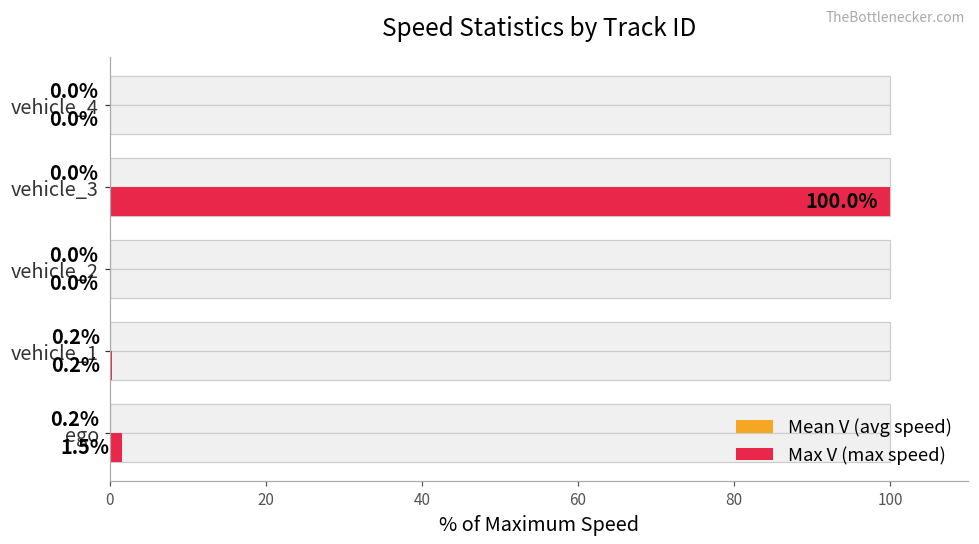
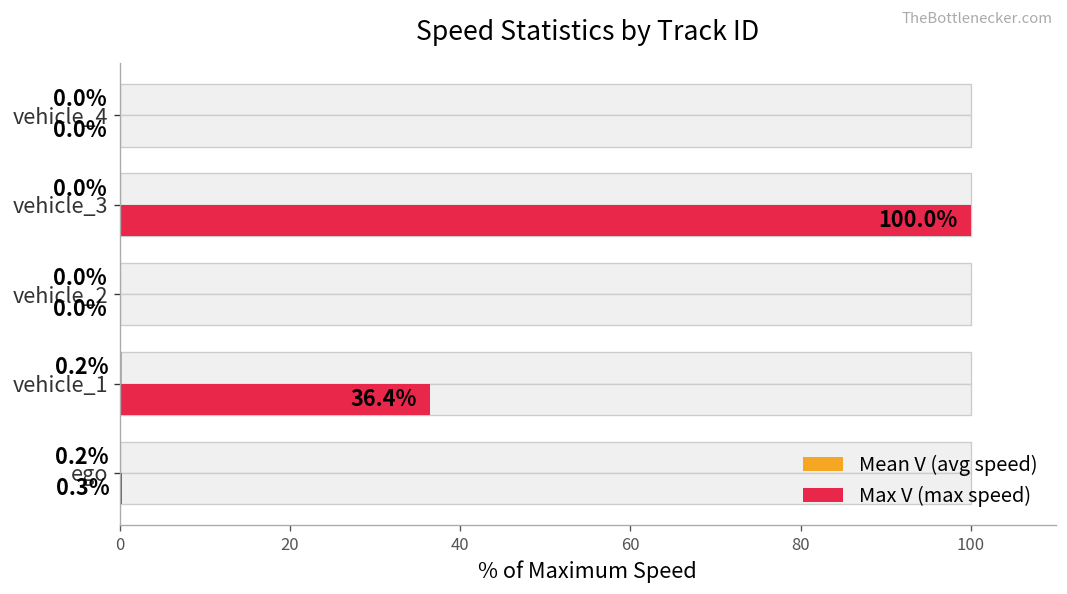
  {
    "Mean V (avg speed)": {
      "vehicle_4": "0.0%",
      "vehicle_3": "0.0%",
      "vehicle_2": "0.0%",
      "vehicle_1": "0.2%",
      "ego": "0.2%"
    },
    "Max V (max speed)": {
      "vehicle_4": "0.0%",
      "vehicle_3": "100.0%",
      "vehicle_2": "0.0%",
-     "vehicle_1": "0.2%",
-     "ego": "1.5%"
+     "vehicle_1": "36.4%",
+     "ego": "0.3%"
    }
  }
